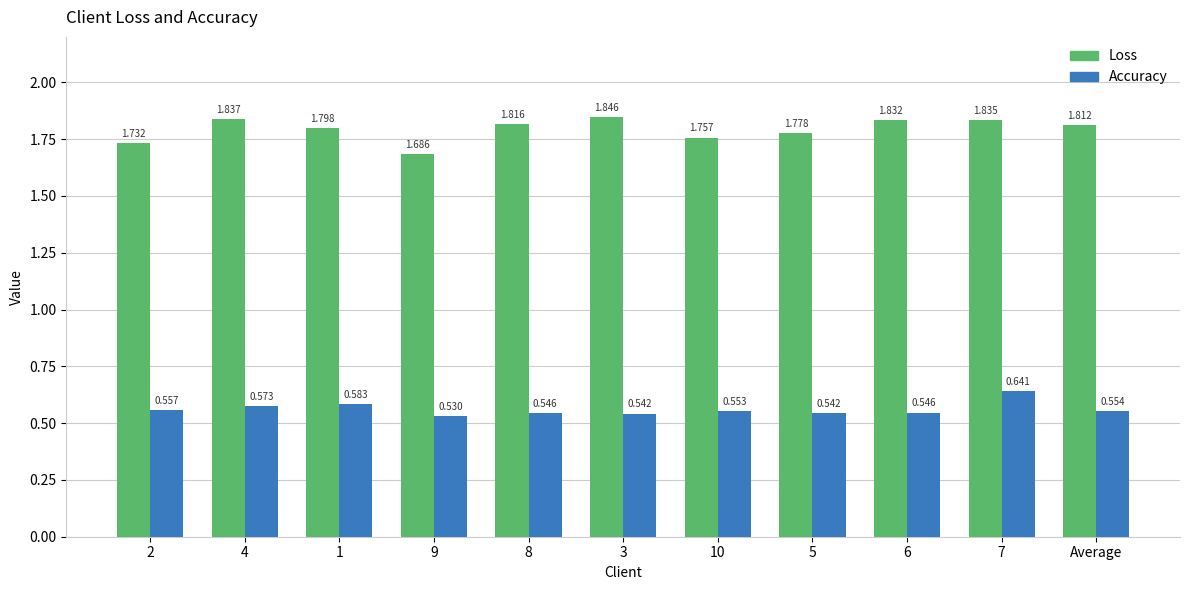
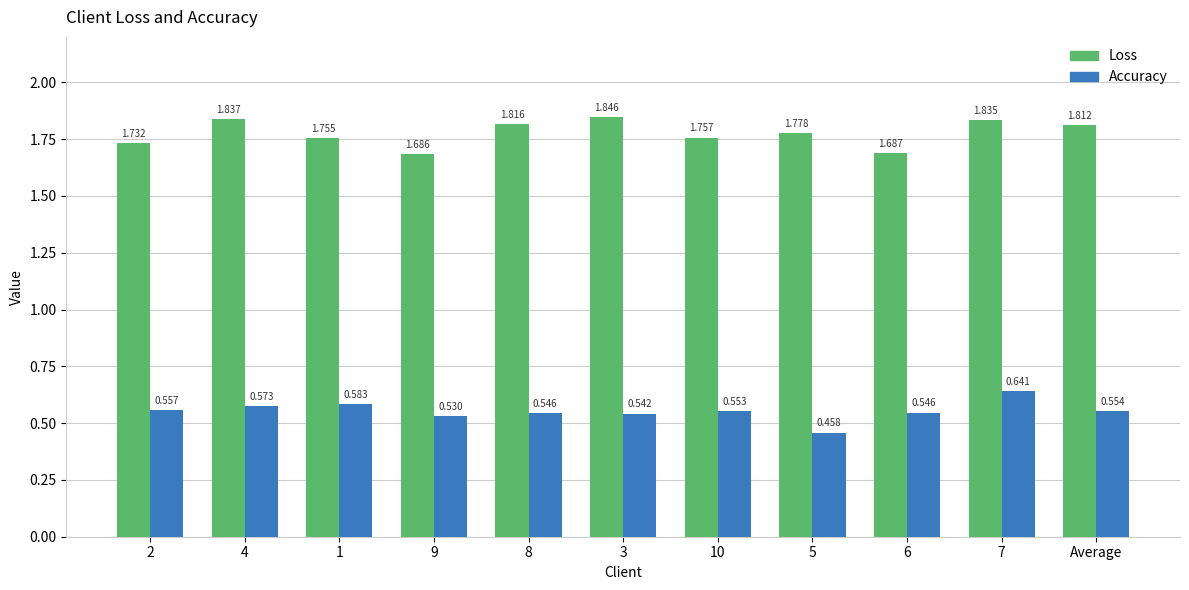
  {
    "Loss": {
      "2": 1.732,
      "4": 1.837,
-     "1": 1.798,
+     "1": 1.755,
      "9": 1.686,
      "8": 1.816,
      "3": 1.846,
      "10": 1.757,
      "5": 1.778,
-     "6": 1.832,
+     "6": 1.687,
      "7": 1.835,
      "Average": 1.812
    },
    "Accuracy": {
      "2": 0.557,
      "4": 0.573,
      "1": 0.583,
      "9": 0.530,
      "8": 0.546,
      "3": 0.542,
      "10": 0.553,
-     "5": 0.542,
+     "5": 0.458,
      "6": 0.546,
      "7": 0.641,
      "Average": 0.554
    }
  }
